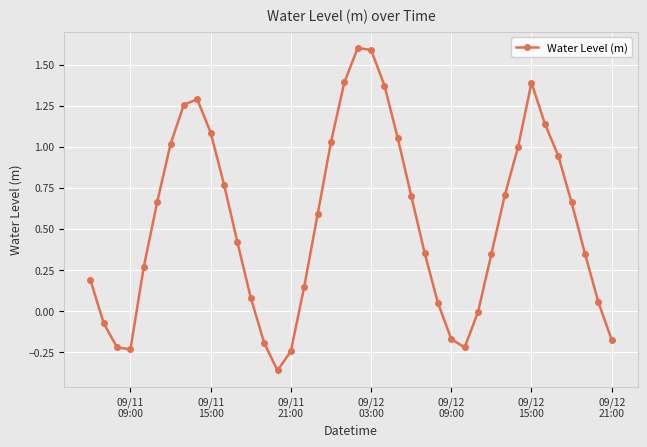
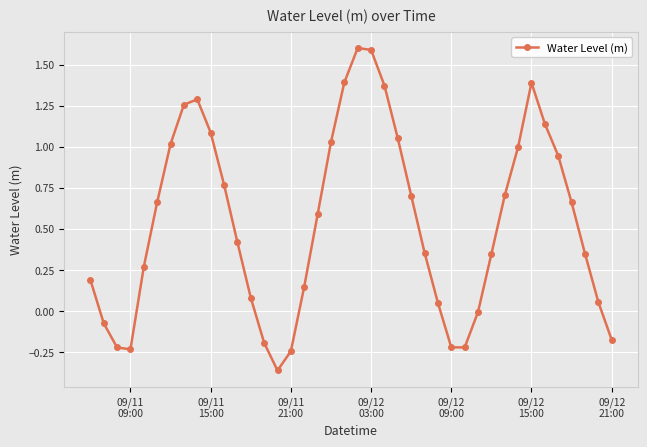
  {
    "09/11 09:00": -0.23,
    "09/11 15:00": 1.09,
    "09/11 21:00": -0.25,
    "09/12 03:00": 1.59,
-   "09/12 09:00": -0.17,
+   "09/12 09:00": -0.22,
    "09/12 15:00": 1.39,
    "09/12 21:00": -0.18
  }
